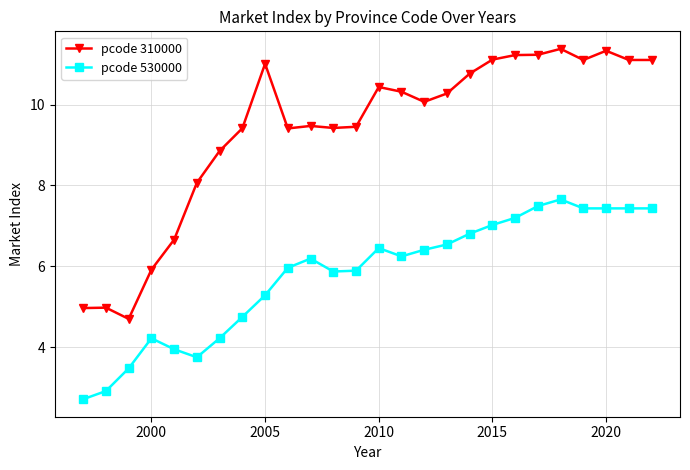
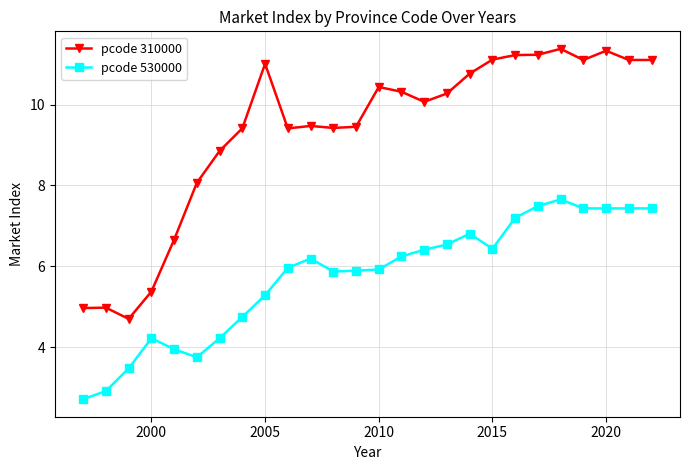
  {
    "pcode 310000": {
-     "2000": 5.9,
+     "2000": 5.4,
      "2005": 11.0,
      "2010": 10.4,
      "2015": 11.1,
      "2020": 11.3
    },
    "pcode 530000": {
      "2000": 4.2,
      "2005": 5.3,
-     "2010": 6.5,
-     "2015": 7.0,
+     "2010": 5.9,
+     "2015": 6.4,
      "2020": 7.4
    }
  }
